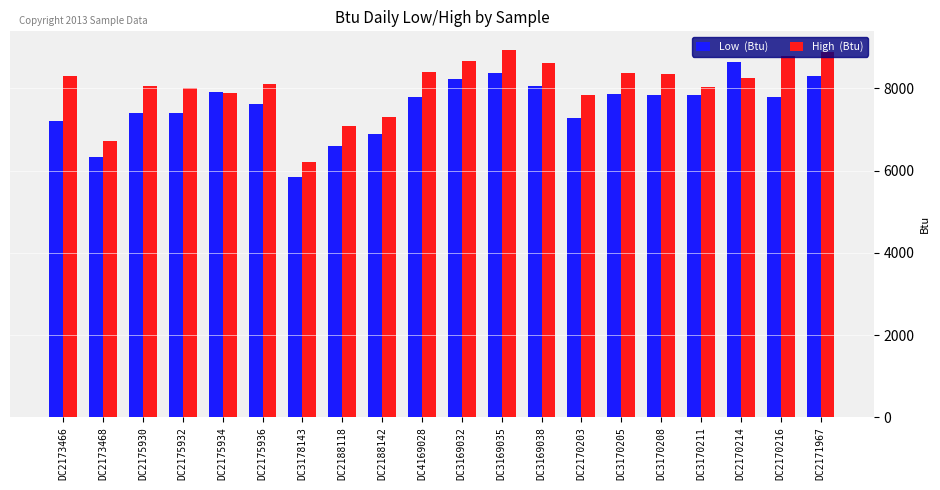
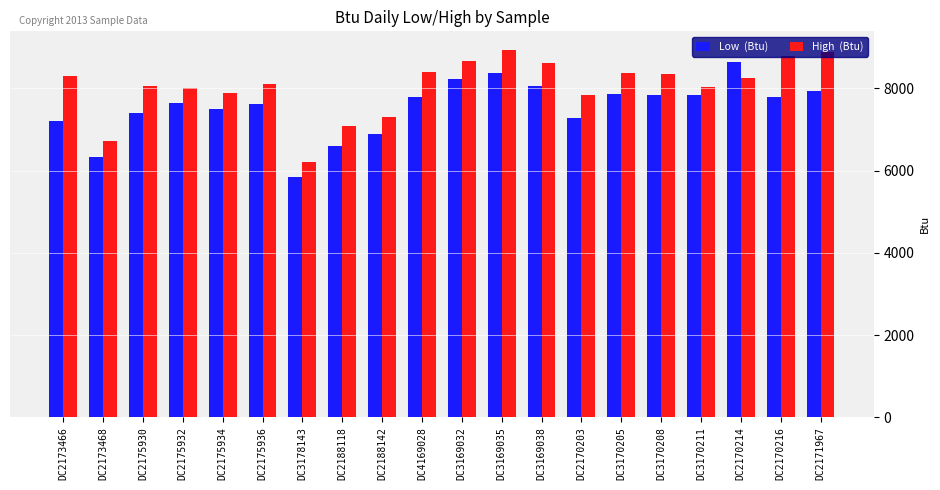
  {
    "Low (Btu)": {
      "DC2173466": 7200,
      "DC2173468": 6300,
      "DC2175930": 7400,
-     "DC2175932": 7400,
-     "DC2175934": 7900,
+     "DC2175932": 7600,
+     "DC2175934": 7500,
      "DC2175936": 7600,
      "DC3178143": 5900,
      "DC2188118": 6600,
      "DC2188142": 6900,
      "DC4169028": 7800,
      "DC3169032": 8200,
      "DC3169035": 8400,
      "DC3169038": 8100,
      "DC2170203": 7300,
      "DC3170205": 7900,
      "DC3170208": 7800,
      "DC3170211": 7800,
      "DC2170214": 8700,
      "DC2170216": 7800,
-     "DC2171967": 8300
+     "DC2171967": 7900
    },
    "High (Btu)": {
      "DC2173466": 8300,
      "DC2173468": 6700,
      "DC2175930": 8100,
      "DC2175932": 8000,
      "DC2175934": 7900,
      "DC2175936": 8100,
      "DC3178143": 6200,
      "DC2188118": 7100,
      "DC2188142": 7300,
      "DC4169028": 8400,
      "DC3169032": 8700,
      "DC3169035": 8900,
      "DC3169038": 8600,
      "DC2170203": 7800,
      "DC3170205": 8400,
      "DC3170208": 8300,
      "DC3170211": 8000,
      "DC2170214": 8300
    }
  }
